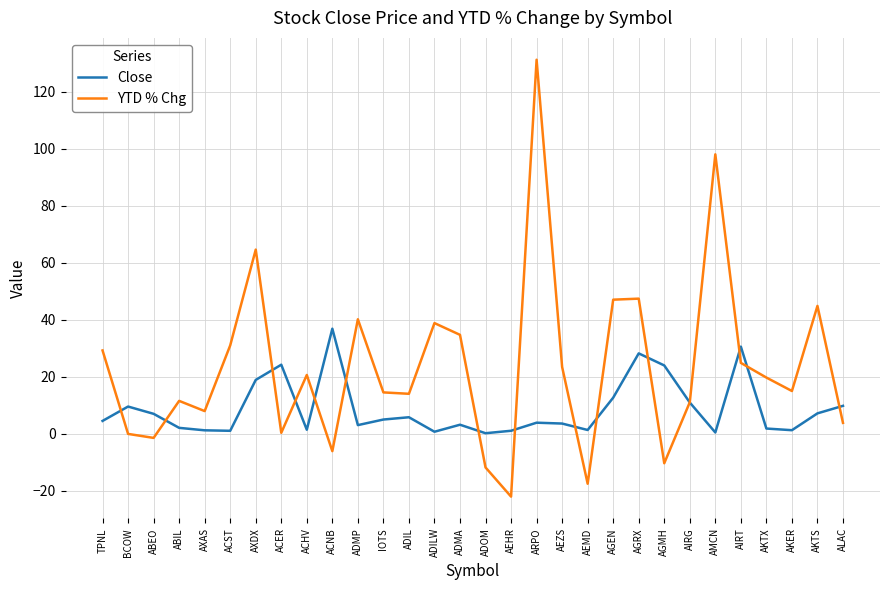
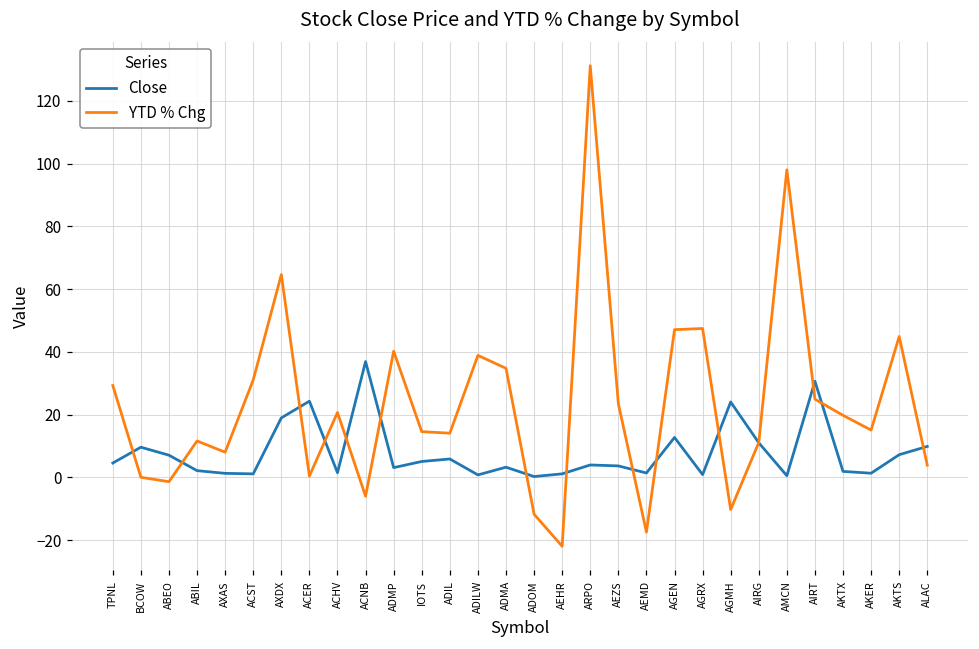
  {
    "Close": {
      "TPNL": 5,
      "BCOW": 10,
      "ABEO": 7,
      "ABIL": 2,
      "AXAS": 1,
      "ACST": 1,
      "AXDX": 19,
      "ACER": 24,
      "ACHV": 1,
      "ACNB": 37,
      "ADMP": 3,
      "IOTS": 5,
      "ADIL": 6,
      "ADILW": 1,
      "ADMA": 3,
      "ADOM": 0,
      "AEHR": 1,
      "ARPO": 4,
      "AEZS": 4,
      "AEMD": 1,
      "AGEN": 13,
-     "AGRX": 28,
+     "AGRX": 1,
      "AGMH": 24,
      "AMCN": 1,
      "AIRT": 31,
      "AKTX": 2,
      "AKER": 1,
      "AKTS": 7,
      "ALAC": 10
    },
    "YTD % Chg": {
      "TPNL": 29,
      "BCOW": 0,
      "ABEO": -1,
      "ABIL": 12,
      "AXAS": 8,
      "ACST": 31,
      "AXDX": 65,
      "ACER": 0,
      "ACHV": 21,
      "ACNB": -6,
      "ADMP": 40,
      "IOTS": 15,
      "ADIL": 14,
      "ADILW": 39,
      "ADMA": 35,
      "ADOM": -12,
      "AEHR": -22,
      "ARPO": 131,
      "AEZS": 23,
      "AEMD": -17,
      "AGEN": 47,
      "AGRX": 47,
      "AGMH": -10,
      "AMCN": 98,
      "AIRT": 25,
      "AKTX": 20,
      "AKER": 15,
      "AKTS": 45,
      "ALAC": 4
    }
  }
